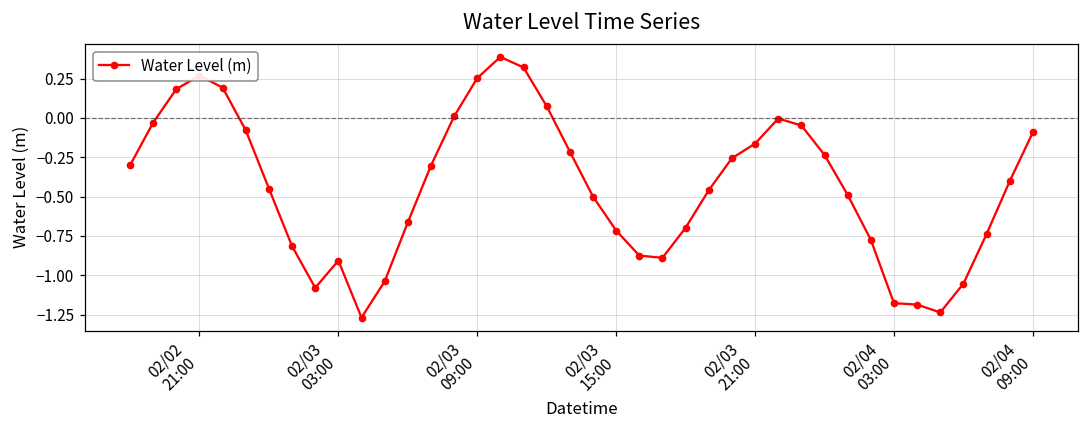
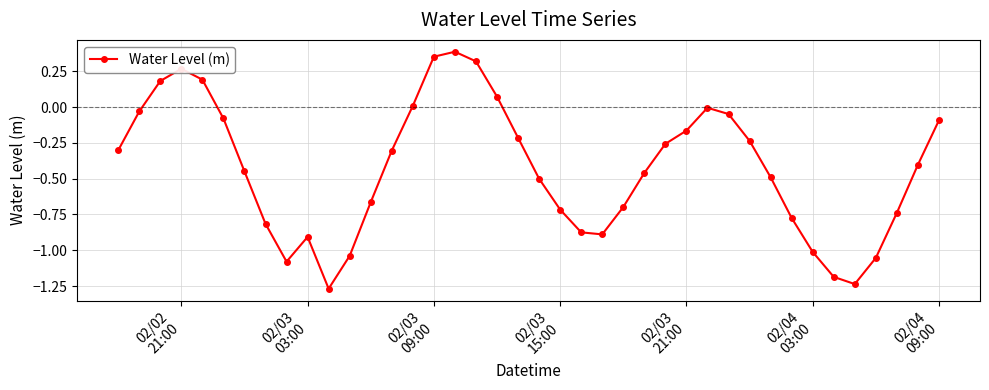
  {
    "02/03 03:00": -0.91,
-   "02/03 09:00": 0.25,
+   "02/03 09:00": 0.35,
    "02/03 15:00": -0.72,
    "02/03 21:00": -0.16,
-   "02/04 03:00": -1.18,
+   "02/04 03:00": -1.01,
    "02/04 09:00": -0.09
  }
